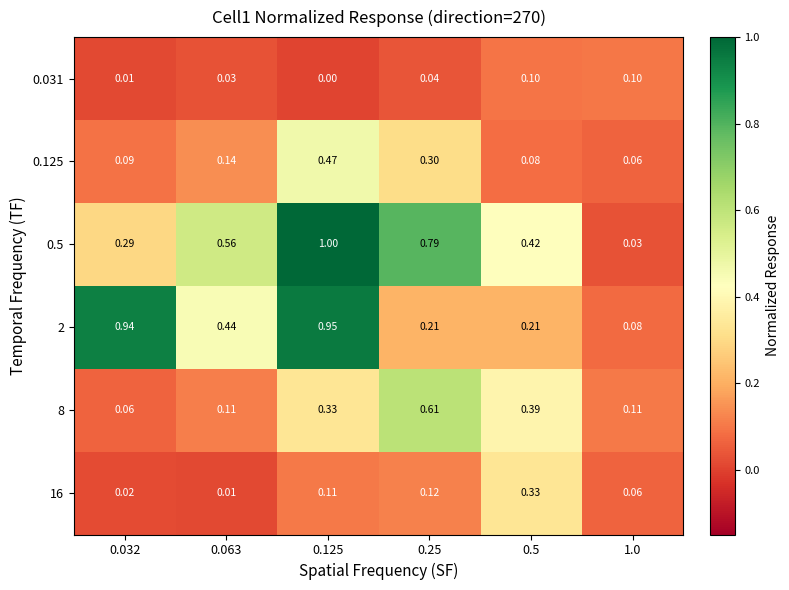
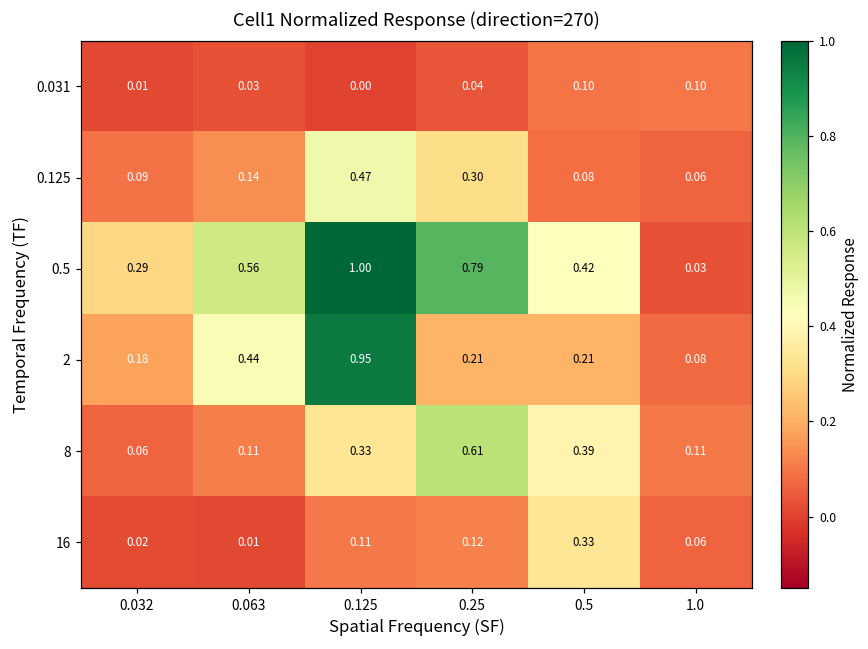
  {
    "0.031": {
      "0.032": 0.01,
      "0.063": 0.03,
      "0.125": 0.00,
      "0.25": 0.04,
      "0.5": 0.10,
      "1.0": 0.10
    },
    "0.125": {
      "0.032": 0.09,
      "0.063": 0.14,
      "0.125": 0.47,
      "0.25": 0.30,
      "0.5": 0.08,
      "1.0": 0.06
    },
    "0.5": {
      "0.032": 0.29,
      "0.063": 0.56,
      "0.125": 1.00,
      "0.25": 0.79,
      "0.5": 0.42,
      "1.0": 0.03
    },
    "2": {
-     "0.032": 0.94,
+     "0.032": 0.18,
      "0.063": 0.44,
      "0.125": 0.95,
      "0.25": 0.21,
      "0.5": 0.21,
      "1.0": 0.08
    },
    "8": {
      "0.032": 0.06,
      "0.063": 0.11,
      "0.125": 0.33,
      "0.25": 0.61,
      "0.5": 0.39,
      "1.0": 0.11
    },
    "16": {
      "0.032": 0.02,
      "0.063": 0.01,
      "0.125": 0.11,
      "0.25": 0.12,
      "0.5": 0.33,
      "1.0": 0.06
    }
  }
